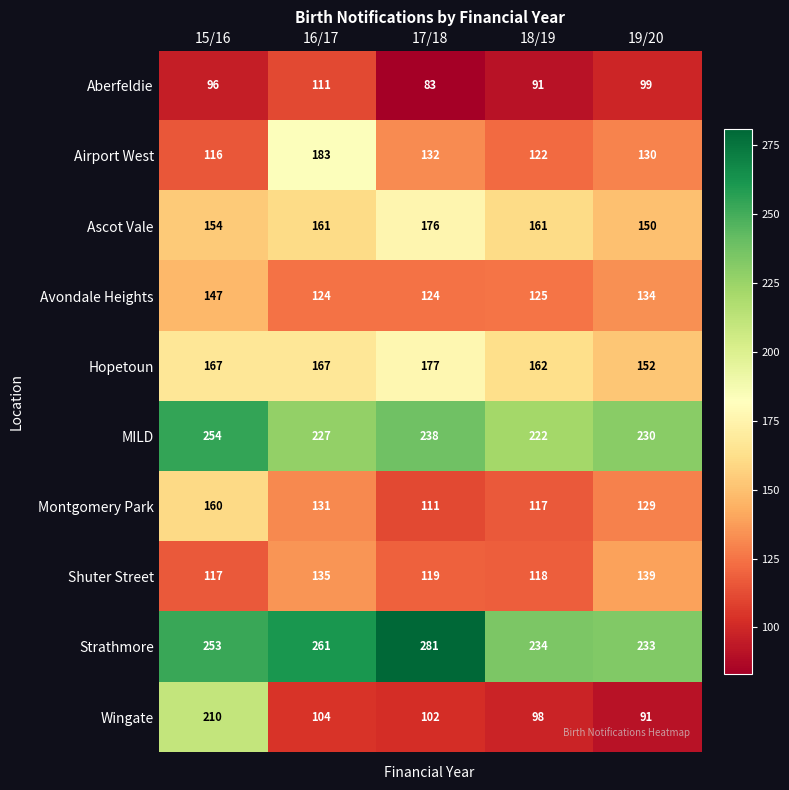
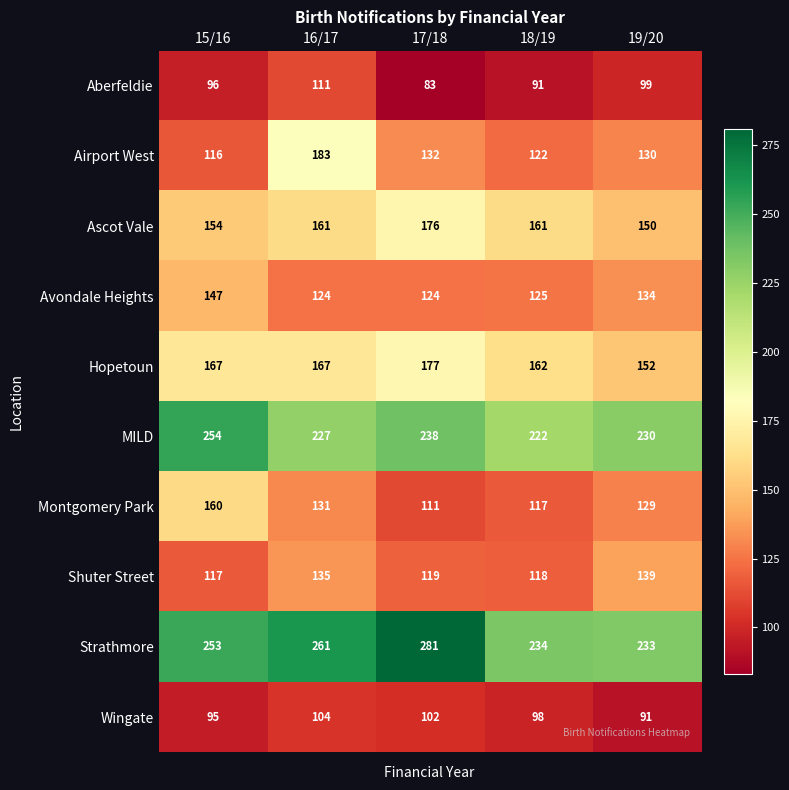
  {
    "Aberfeldie": {
      "15/16": 96,
      "16/17": 111,
      "17/18": 83,
      "18/19": 91,
      "19/20": 99
    },
    "Airport West": {
      "15/16": 116,
      "16/17": 183,
      "17/18": 132,
      "18/19": 122,
      "19/20": 130
    },
    "Ascot Vale": {
      "15/16": 154,
      "16/17": 161,
      "17/18": 176,
      "18/19": 161,
      "19/20": 150
    },
    "Avondale Heights": {
      "15/16": 147,
      "16/17": 124,
      "17/18": 124,
      "18/19": 125,
      "19/20": 134
    },
    "Hopetoun": {
      "15/16": 167,
      "16/17": 167,
      "17/18": 177,
      "18/19": 162,
      "19/20": 152
    },
    "MILD": {
      "15/16": 254,
      "16/17": 227,
      "17/18": 238,
      "18/19": 222,
      "19/20": 230
    },
    "Montgomery Park": {
      "15/16": 160,
      "16/17": 131,
      "17/18": 111,
      "18/19": 117,
      "19/20": 129
    },
    "Shuter Street": {
      "15/16": 117,
      "16/17": 135,
      "17/18": 119,
      "18/19": 118,
      "19/20": 139
    },
    "Strathmore": {
      "15/16": 253,
      "16/17": 261,
      "17/18": 281,
      "18/19": 234,
      "19/20": 233
    },
    "Wingate": {
-     "15/16": 210,
+     "15/16": 95,
      "16/17": 104,
      "17/18": 102,
      "18/19": 98
    }
  }
